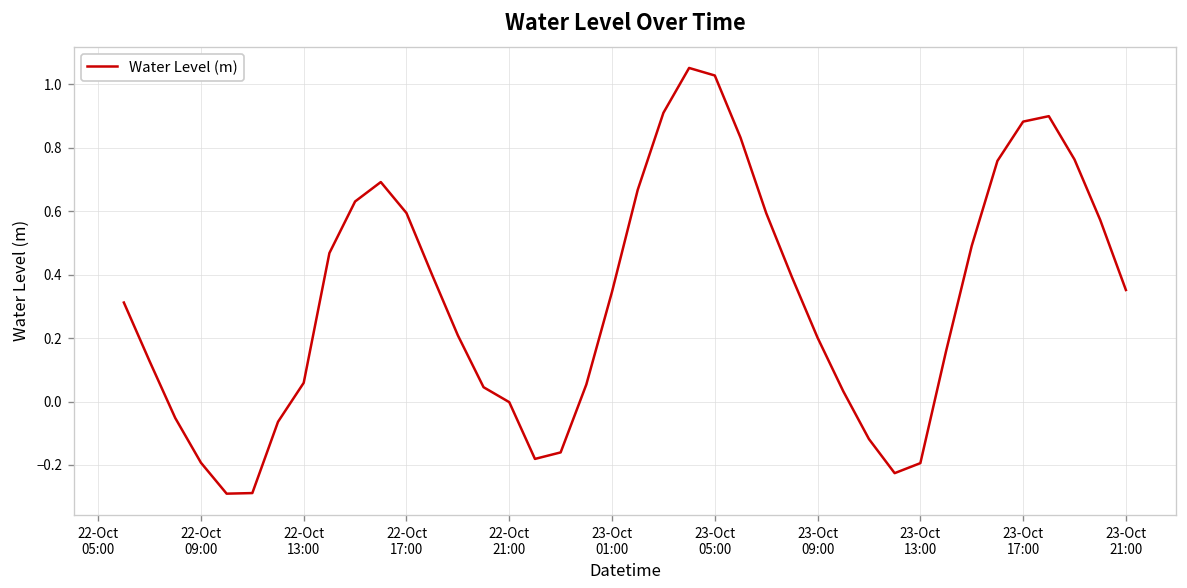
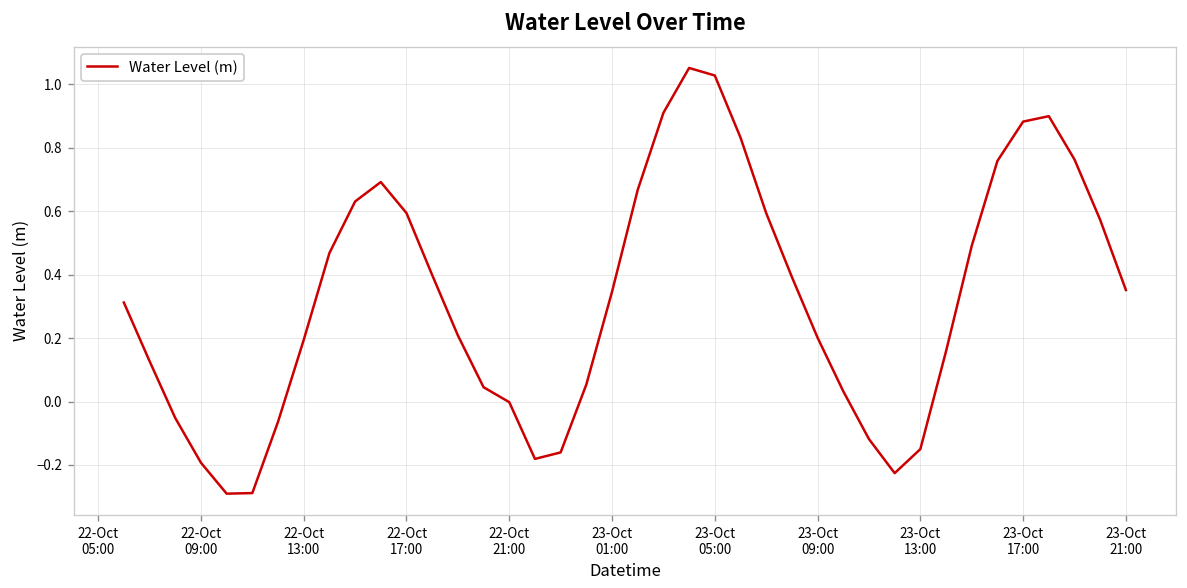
  {
    "22-Oct 09:00": -0.19,
-   "22-Oct 13:00": 0.06,
+   "22-Oct 13:00": 0.19,
    "22-Oct 17:00": 0.59,
    "22-Oct 21:00": 0.00,
    "23-Oct 01:00": 0.35,
    "23-Oct 05:00": 1.03,
    "23-Oct 09:00": 0.20,
-   "23-Oct 13:00": -0.19,
+   "23-Oct 13:00": -0.15,
    "23-Oct 17:00": 0.88,
    "23-Oct 21:00": 0.35
  }
